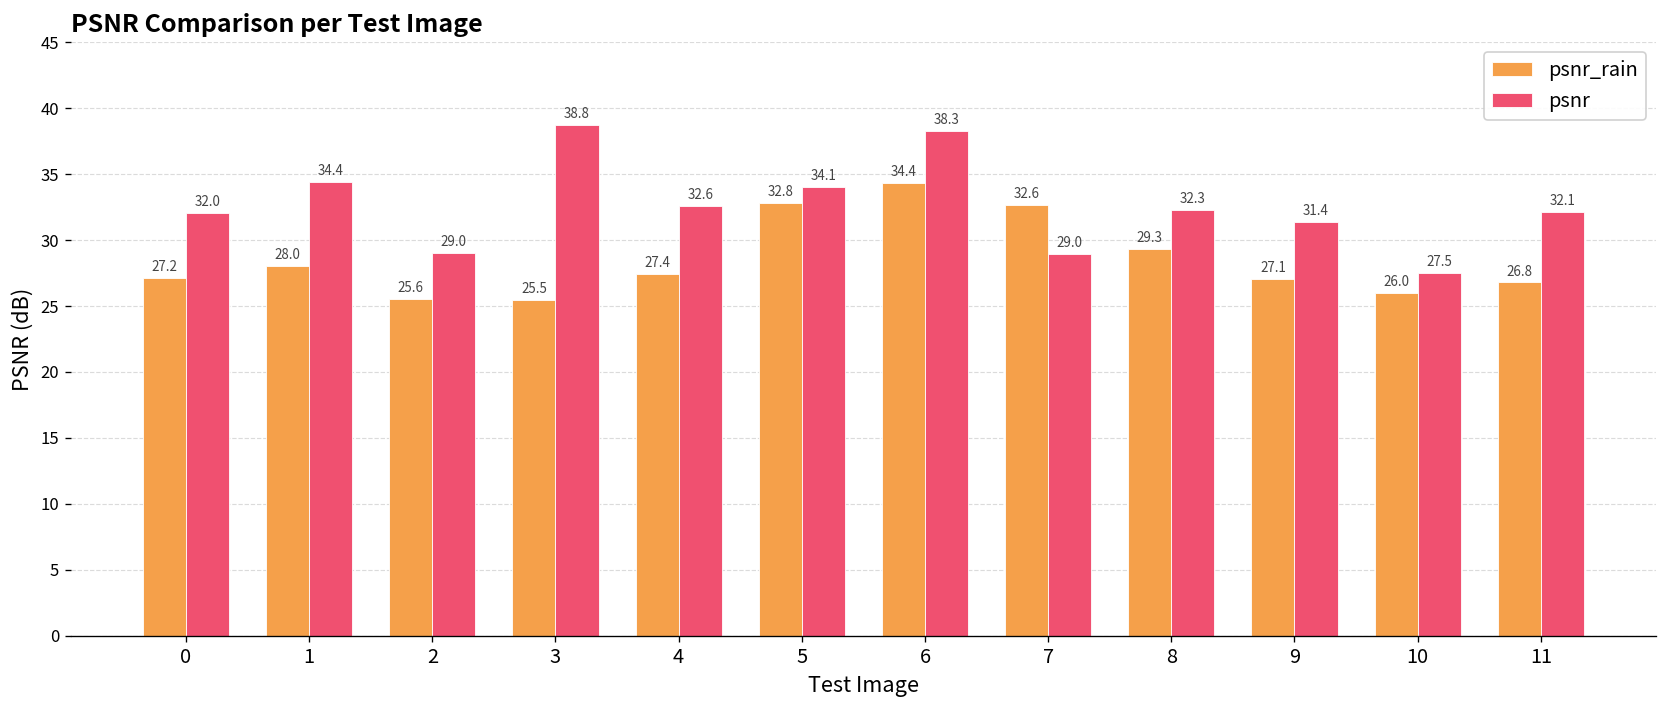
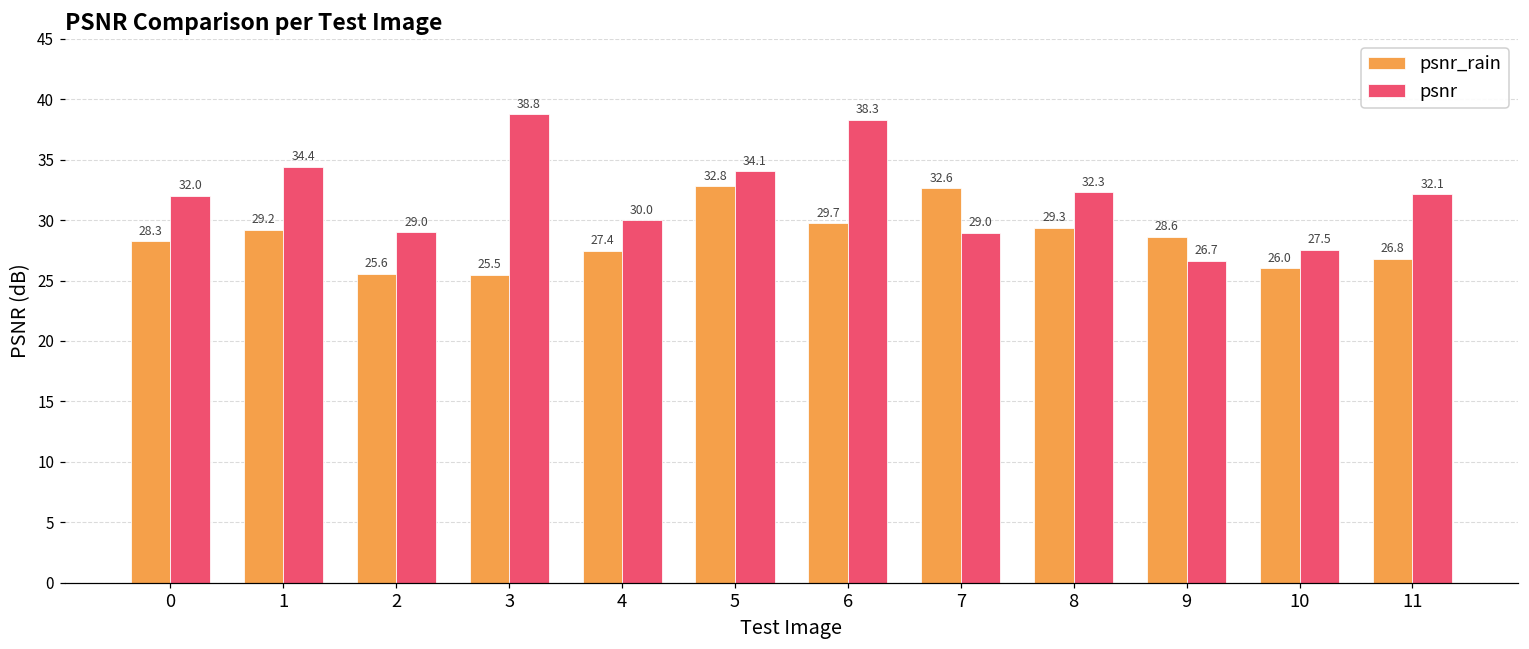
  {
    "psnr_rain": {
-     "0": 27.2,
-     "1": 28.0,
+     "0": 28.3,
+     "1": 29.2,
      "2": 25.6,
      "3": 25.5,
      "4": 27.4,
      "5": 32.8,
-     "6": 34.4,
+     "6": 29.7,
      "7": 32.6,
      "8": 29.3,
-     "9": 27.1,
+     "9": 28.6,
      "10": 26.0,
      "11": 26.8
    },
    "psnr": {
      "0": 32.0,
      "1": 34.4,
      "2": 29.0,
      "3": 38.8,
-     "4": 32.6,
+     "4": 30.0,
      "5": 34.1,
      "6": 38.3,
      "7": 29.0,
      "8": 32.3,
-     "9": 31.4,
+     "9": 26.7,
      "10": 27.5,
      "11": 32.1
    }
  }
